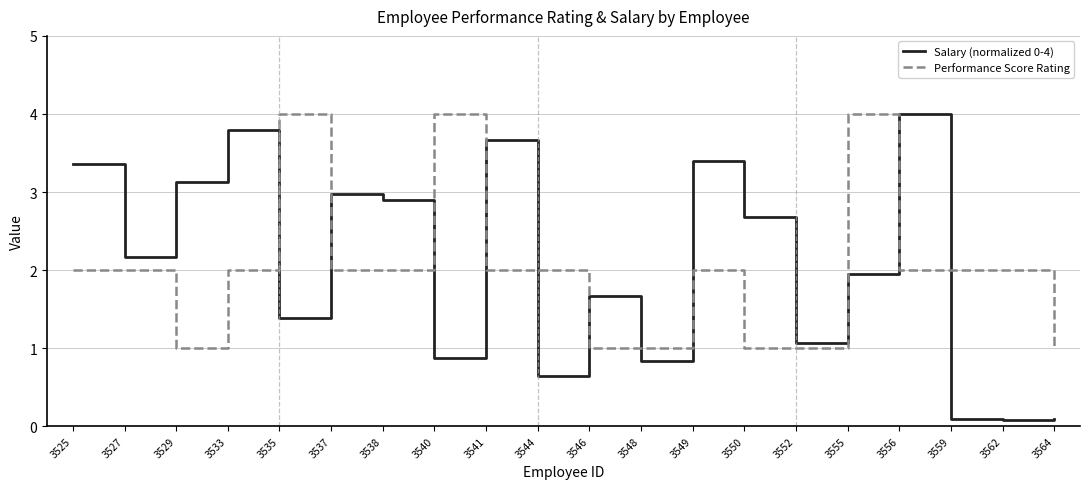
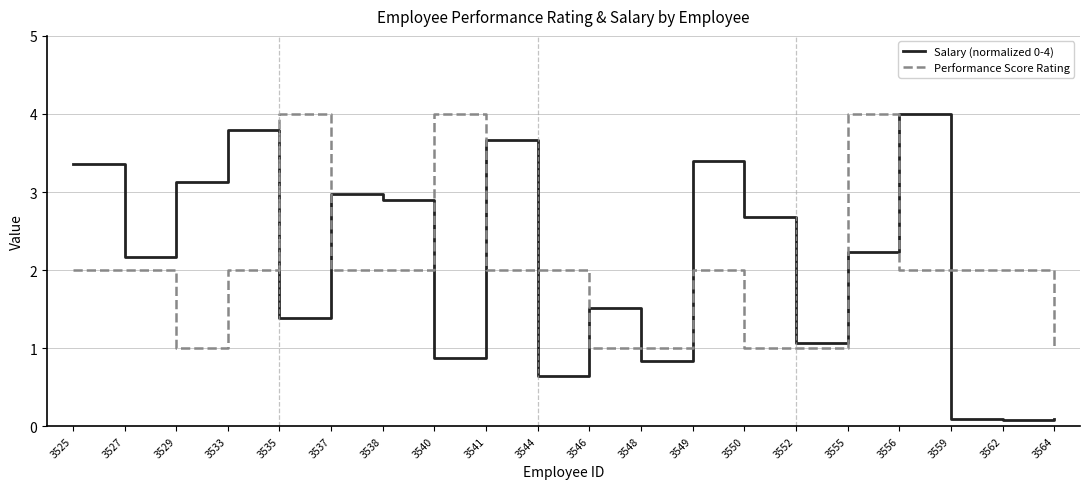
  {
    "Salary (normalized 0-4)": {
      "3525": 3.4,
      "3527": 2.2,
      "3529": 3.1,
      "3533": 3.8,
      "3535": 1.4,
      "3537": 3.0,
      "3538": 2.9,
      "3540": 0.9,
      "3541": 3.7,
      "3544": 0.6,
-     "3546": 1.7,
+     "3546": 1.5,
      "3548": 0.8,
      "3549": 3.4,
      "3550": 2.7,
      "3552": 1.1,
-     "3555": 1.9,
+     "3555": 2.2,
      "3556": 4.0,
      "3559": 0.1,
      "3562": 0.1,
      "3564": 0.1
    },
    "Performance Score Rating": {
      "3525": 2.0,
      "3527": 2.0,
      "3529": 1.0,
      "3533": 2.0,
      "3535": 4.0,
      "3537": 2.0,
      "3538": 2.0,
      "3540": 4.0,
      "3541": 2.0,
      "3544": 2.0,
      "3546": 1.0,
      "3548": 1.0,
      "3549": 2.0,
      "3550": 1.0,
      "3552": 1.0,
      "3555": 4.0,
      "3556": 2.0,
      "3559": 2.0,
      "3562": 2.0,
      "3564": 1.0
    }
  }
